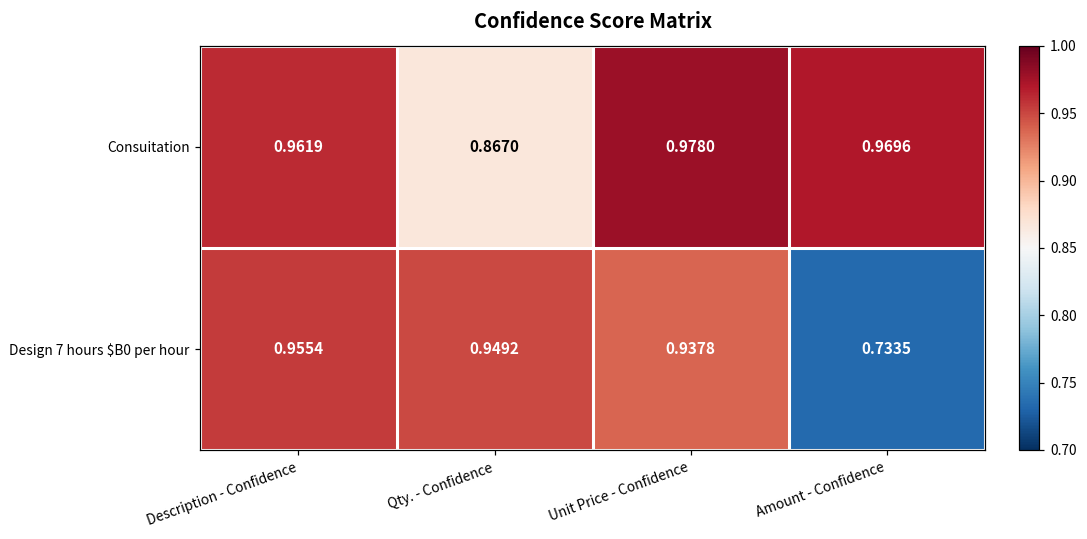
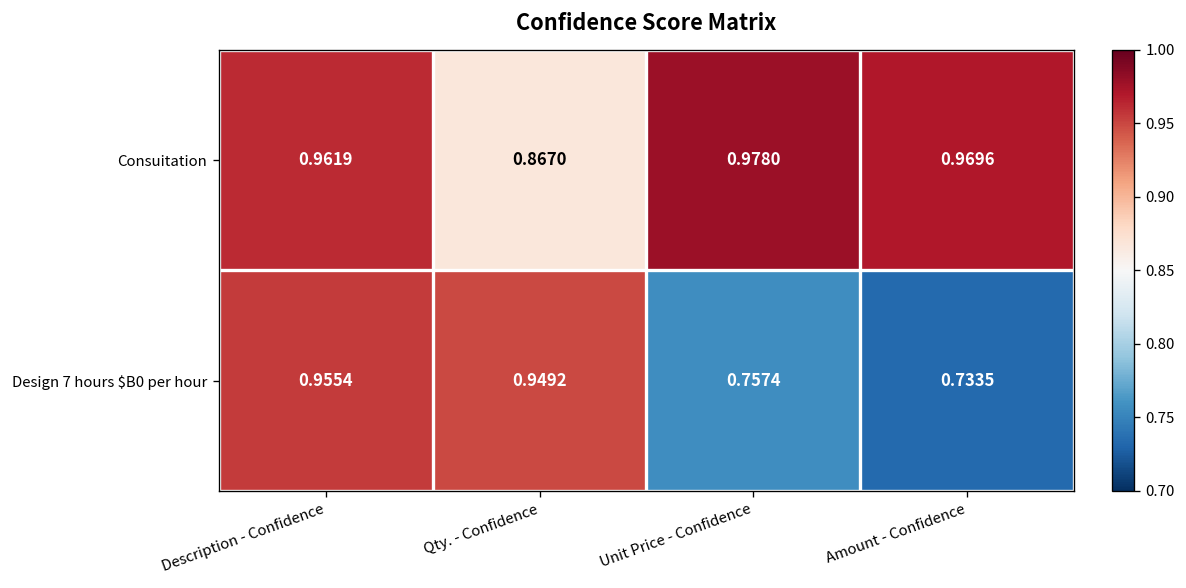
  {
    "Consuitation": {
      "Description - Confidence": 0.9619,
      "Qty. - Confidence": 0.8670,
      "Unit Price - Confidence": 0.9780,
      "Amount - Confidence": 0.9696
    },
    "Design 7 hours $B0 per hour": {
      "Description - Confidence": 0.9554,
      "Qty. - Confidence": 0.9492,
-     "Unit Price - Confidence": 0.9378,
+     "Unit Price - Confidence": 0.7574,
      "Amount - Confidence": 0.7335
    }
  }
